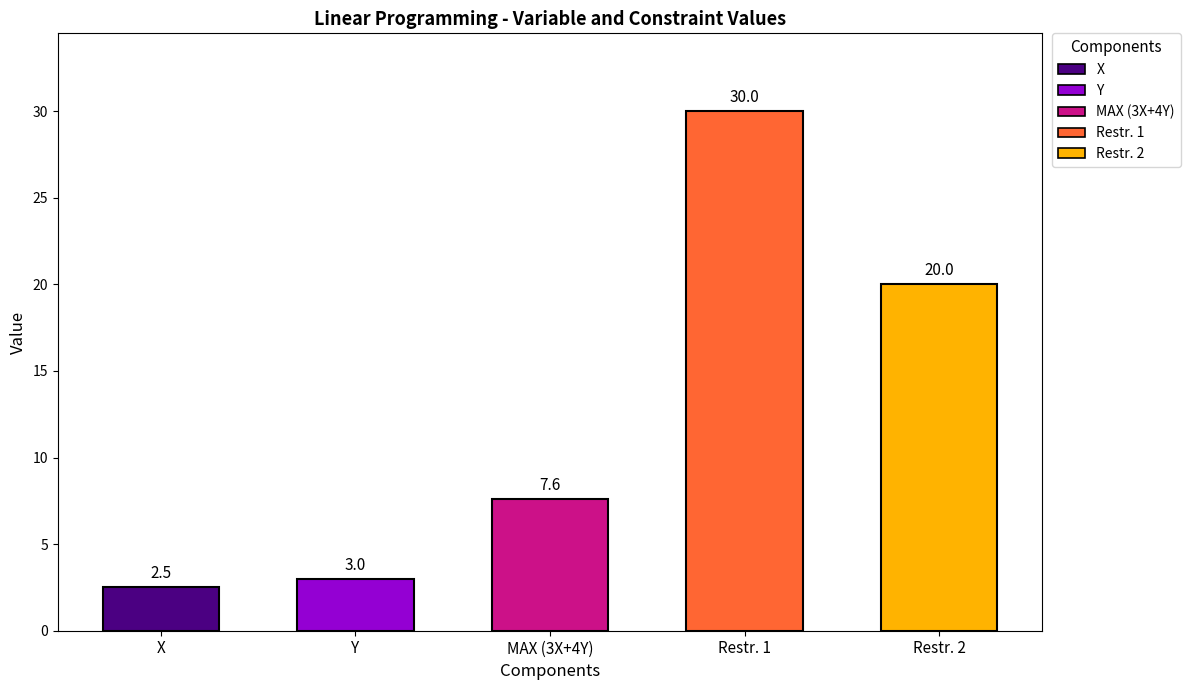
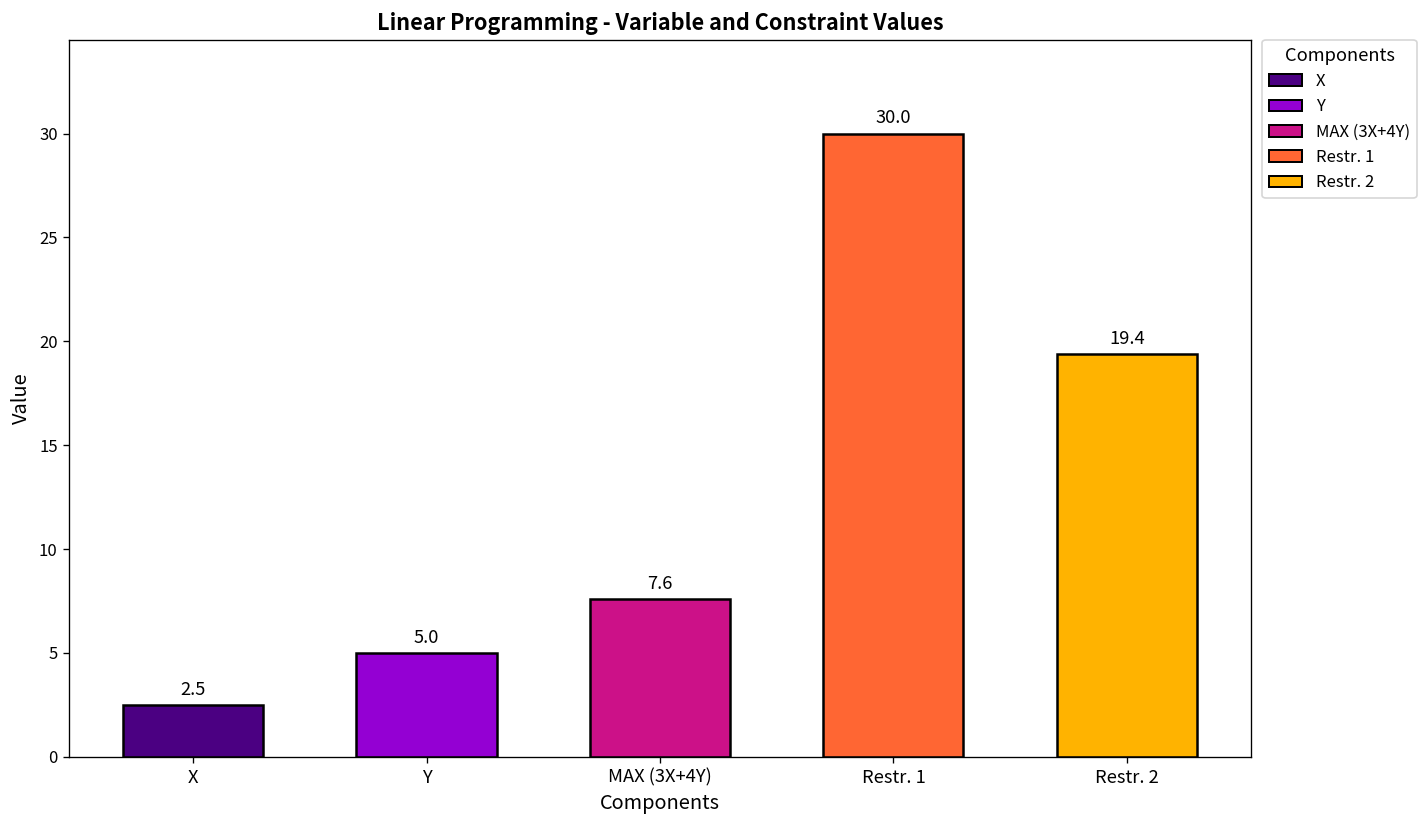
  {
    "X": 2.5,
-   "Y": 3.0,
+   "Y": 5.0,
    "MAX (3X+4Y)": 7.6,
    "Restr. 1": 30.0,
-   "Restr. 2": 20.0
+   "Restr. 2": 19.4
  }
